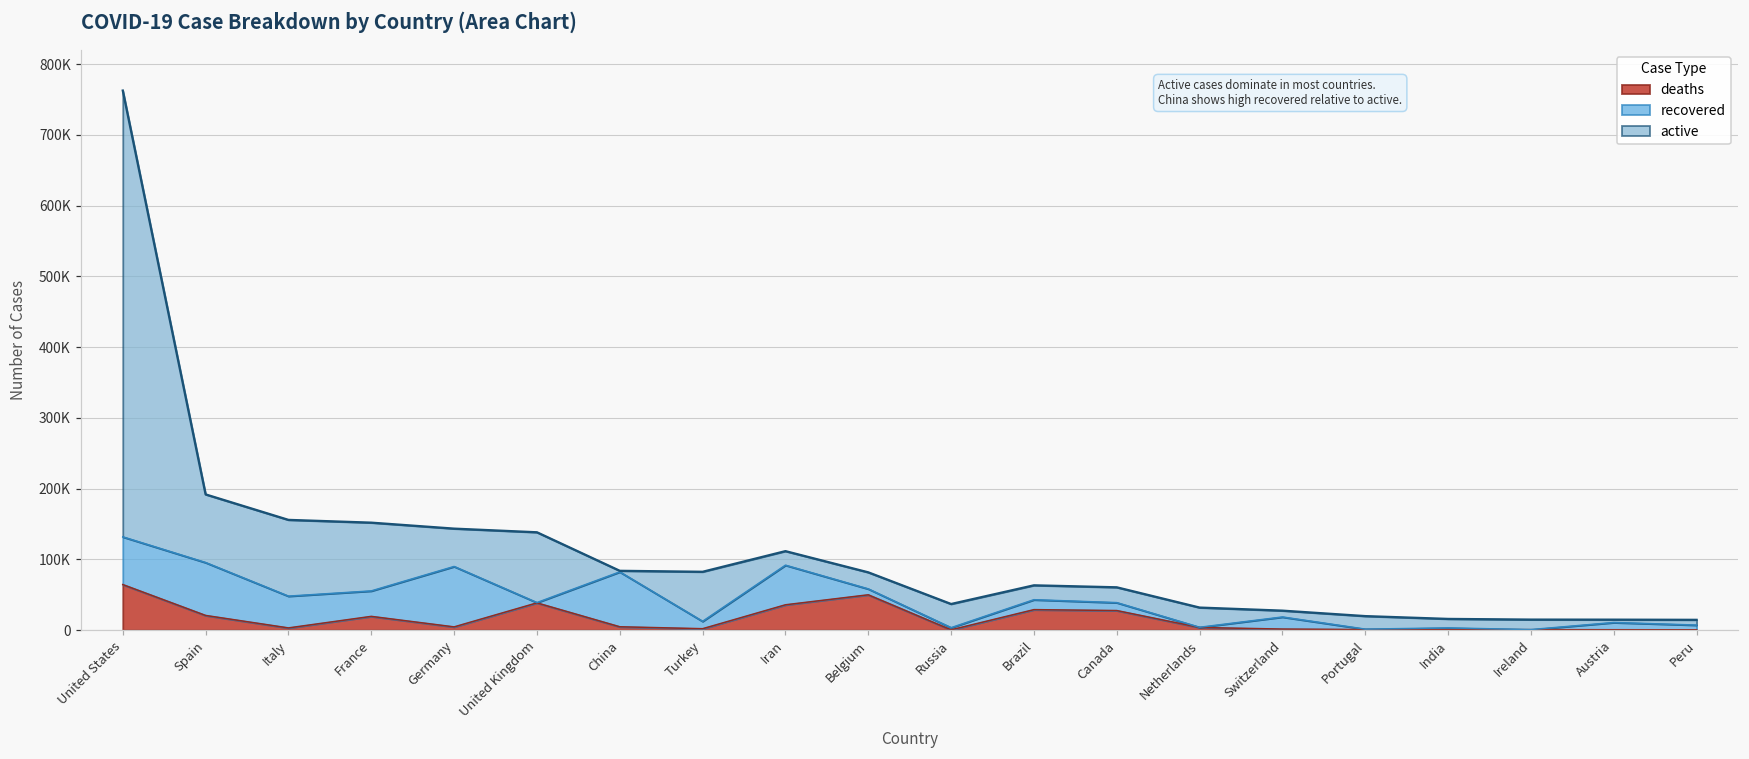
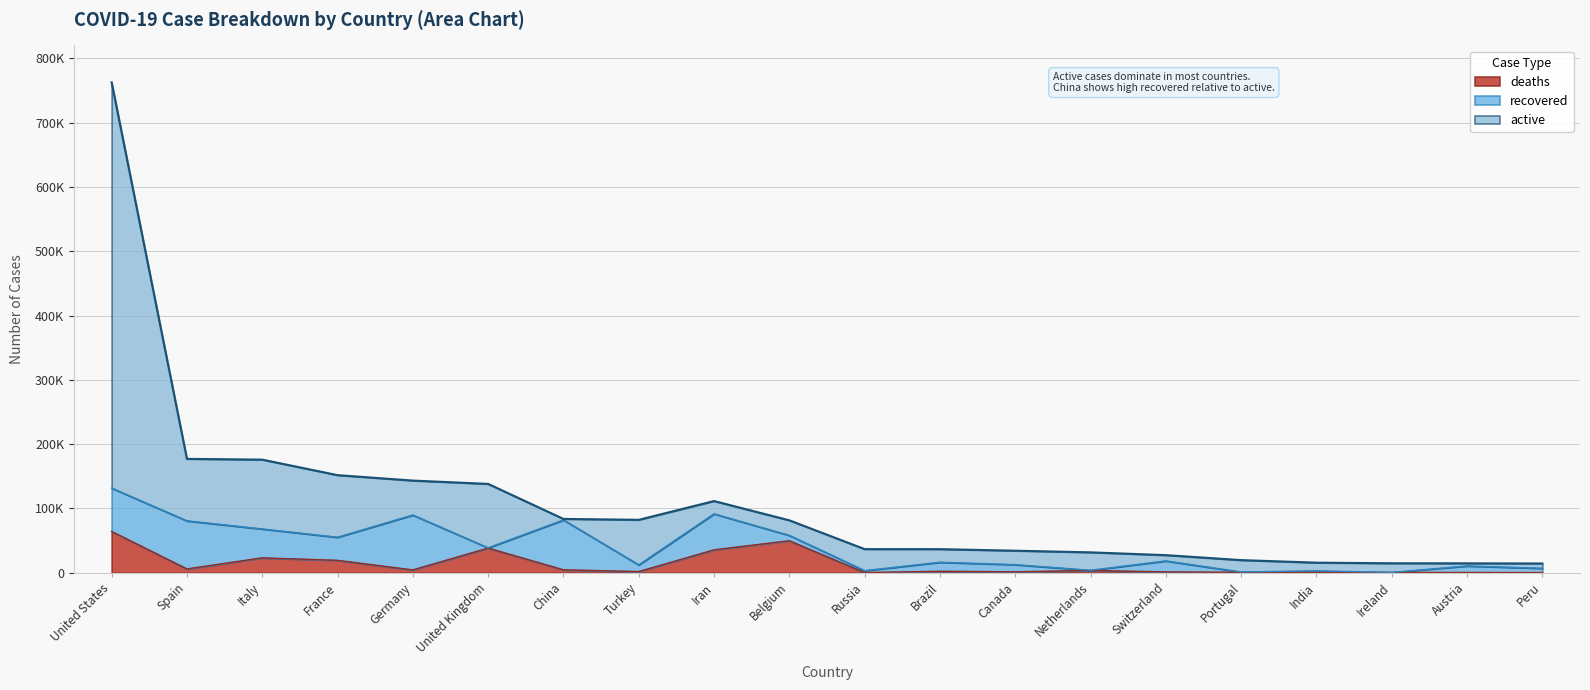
  {
    "deaths": {
      "United States": 60000,
-     "Spain": 20000,
-     "Italy": 0,
+     "Spain": 10000,
+     "Italy": 20000,
      "France": 20000,
      "Germany": 0,
      "China": 0,
      "Turkey": 0,
      "Iran": 40000,
      "Belgium": 50000,
-     "Brazil": 30000,
-     "Canada": 30000,
+     "Brazil": 0,
+     "Canada": 0,
      "Switzerland": 0,
      "Austria": 0,
      "Peru": 0
    }
  }
